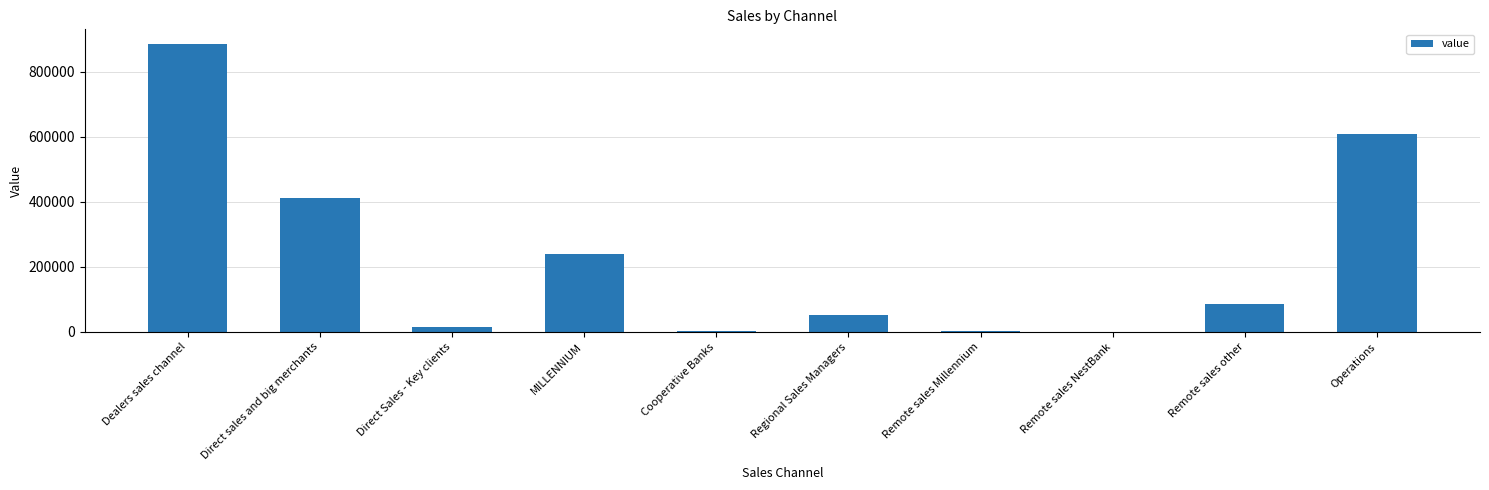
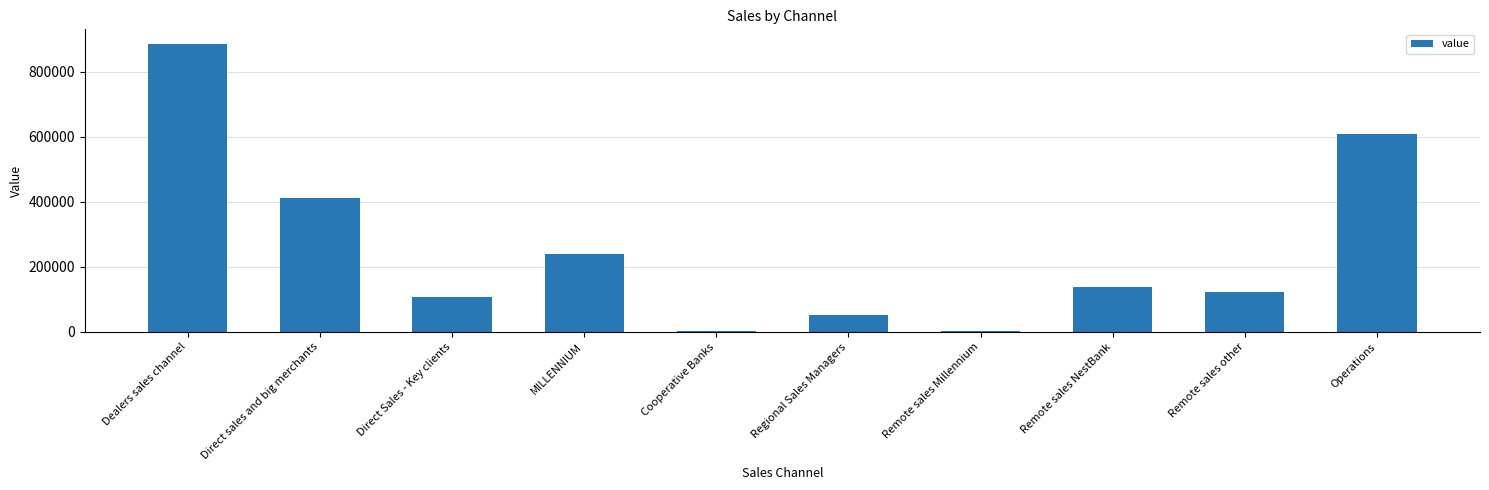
  {
    "Dealers sales channel": 890000,
    "Direct sales and big merchants": 410000,
-   "Direct Sales - Key clients": 10000,
+   "Direct Sales - Key clients": 110000,
    "MILLENNIUM": 240000,
    "Regional Sales Managers": 50000,
-   "Remote sales NestBank": 0,
-   "Remote sales other": 80000,
+   "Remote sales NestBank": 140000,
+   "Remote sales other": 120000,
    "Operations": 610000
  }
